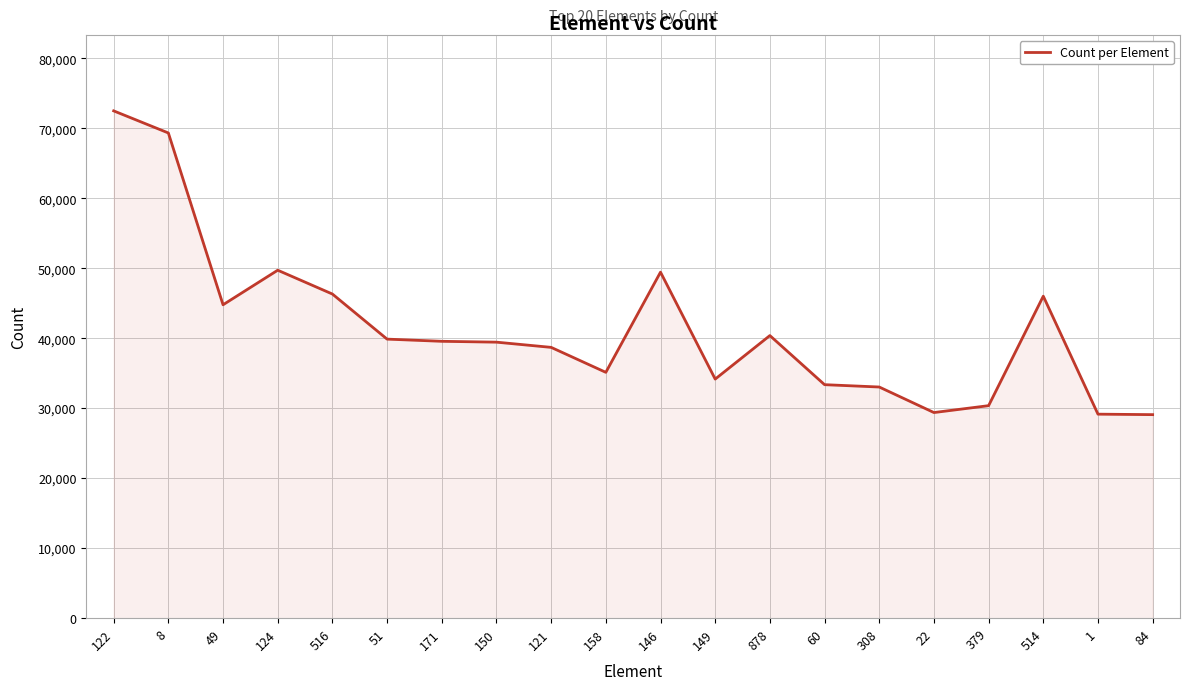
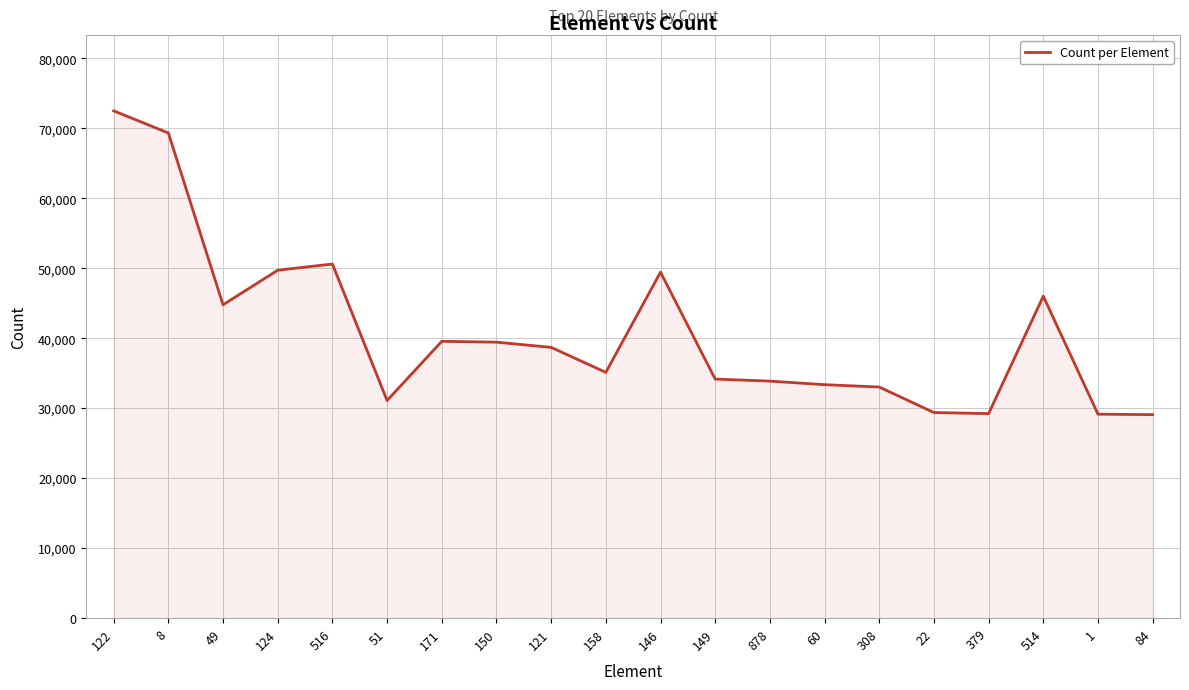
  {
    "122": "73,000",
    "8": "69,000",
    "49": "45,000",
    "124": "50,000",
-   "516": "46,000",
-   "51": "40,000",
+   "516": "51,000",
+   "51": "31,000",
    "171": "40,000",
    "150": "39,000",
    "121": "39,000",
    "158": "35,000",
    "146": "49,000",
    "149": "34,000",
-   "878": "40,000",
+   "878": "34,000",
    "60": "33,000",
    "308": "33,000",
    "22": "29,000",
-   "379": "30,000",
+   "379": "29,000",
    "514": "46,000",
    "1": "29,000",
    "84": "29,000"
  }
